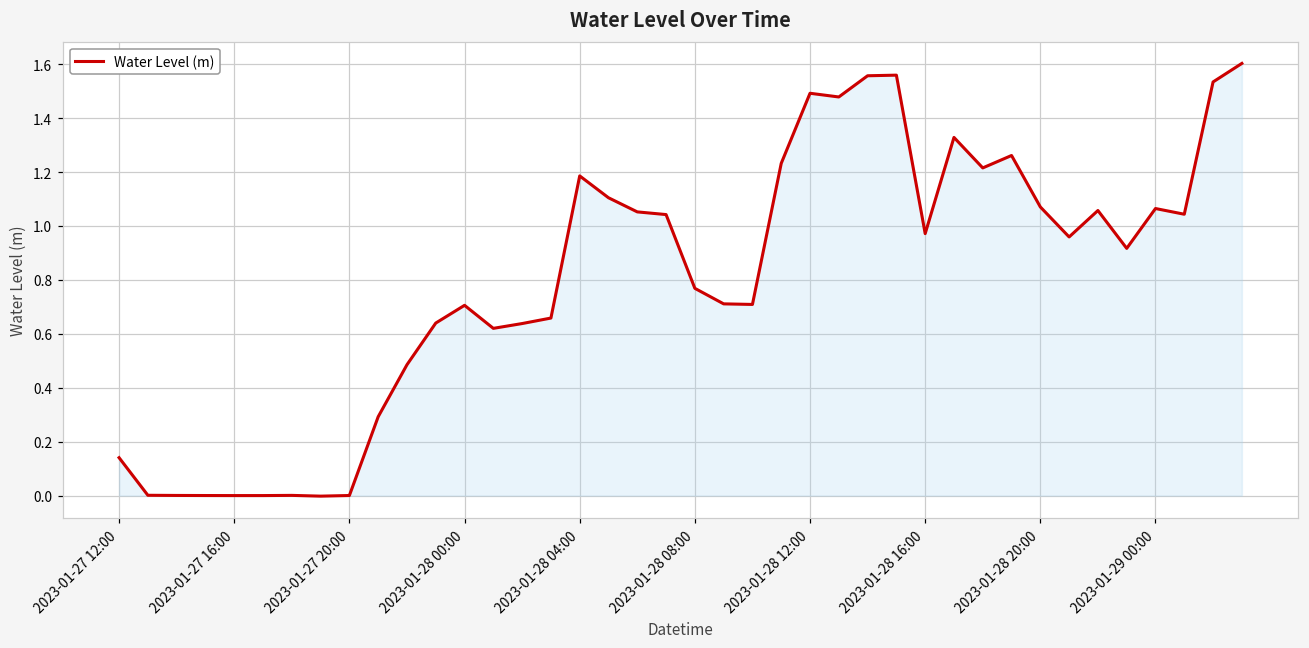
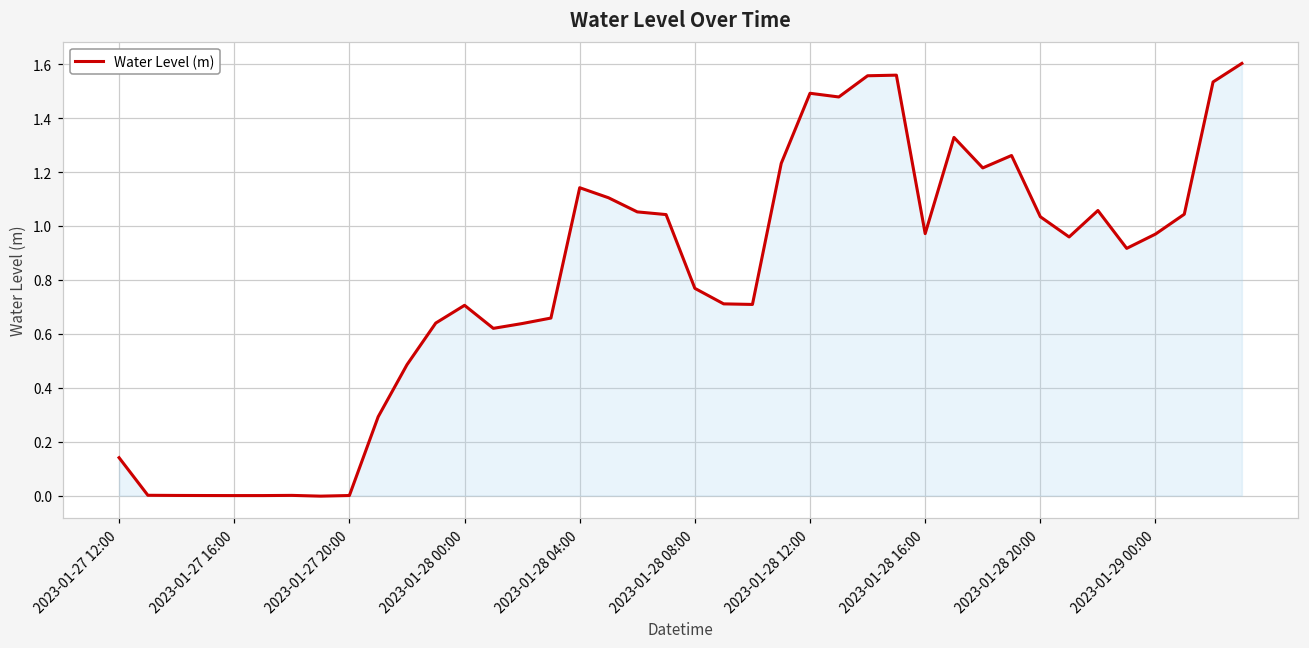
  {
    "Water Level (m)": {
-     "2023-01-28 04:00": 1.19,
-     "2023-01-28 20:00": 1.07,
-     "2023-01-29 00:00": 1.06
+     "2023-01-28 04:00": 1.14,
+     "2023-01-28 20:00": 1.03,
+     "2023-01-29 00:00": 0.97
    }
  }
